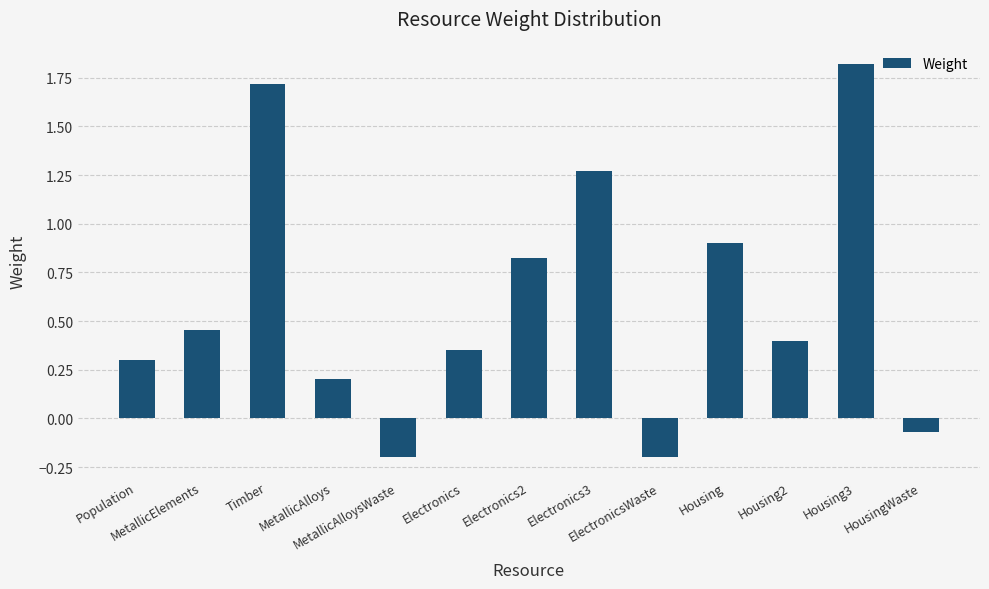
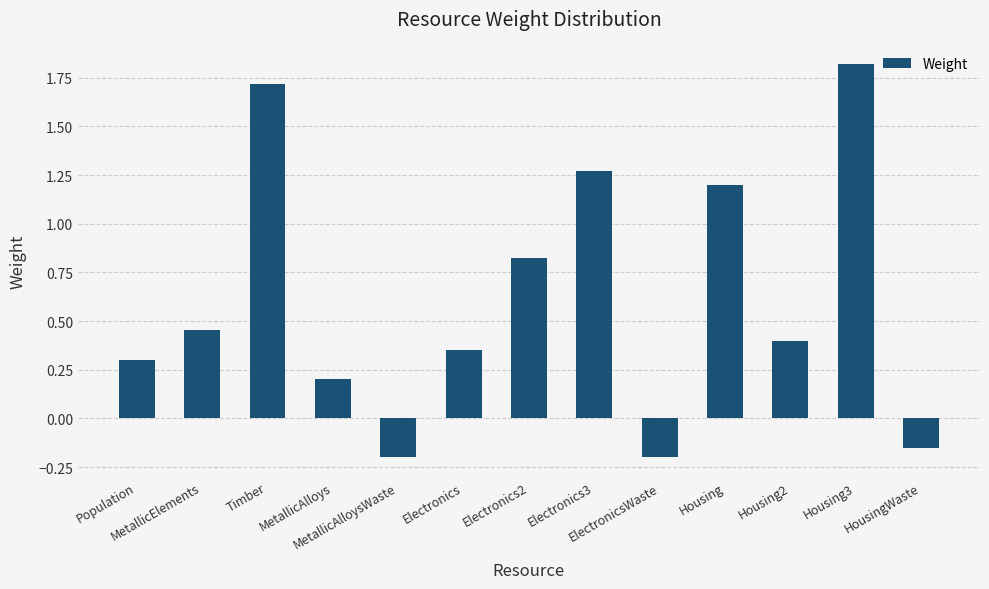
  {
    "Population": 0.30,
    "MetallicElements": 0.45,
    "Timber": 1.72,
    "MetallicAlloys": 0.20,
    "MetallicAlloysWaste": -0.20,
    "Electronics": 0.35,
    "Electronics2": 0.83,
    "Electronics3": 1.27,
    "ElectronicsWaste": -0.20,
-   "Housing": 0.9,
+   "Housing": 1.2,
    "Housing2": 0.40,
    "Housing3": 1.82,
-   "HousingWaste": -0.07
+   "HousingWaste": -0.15
  }
